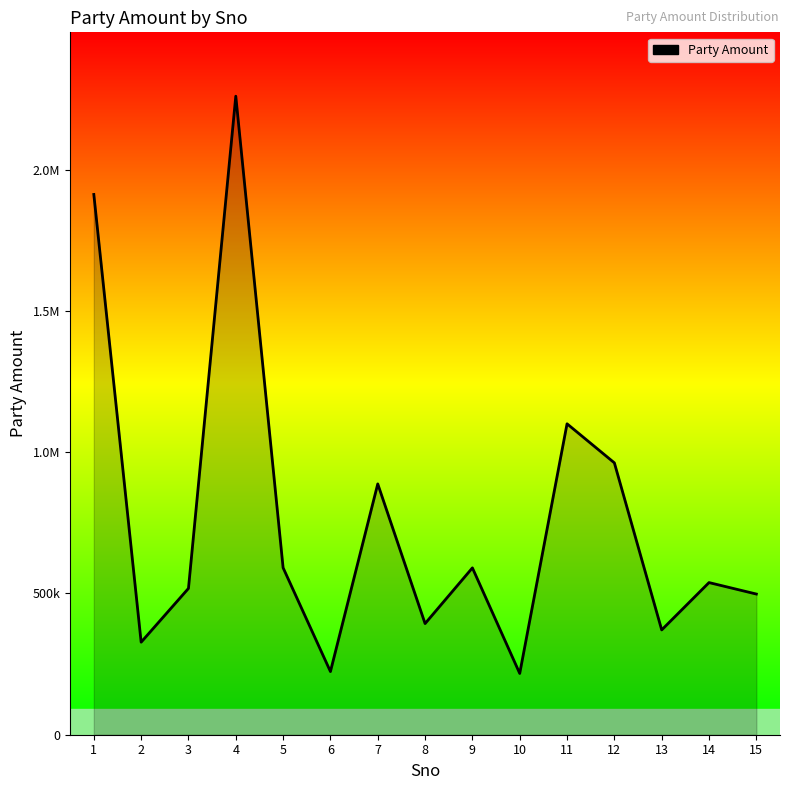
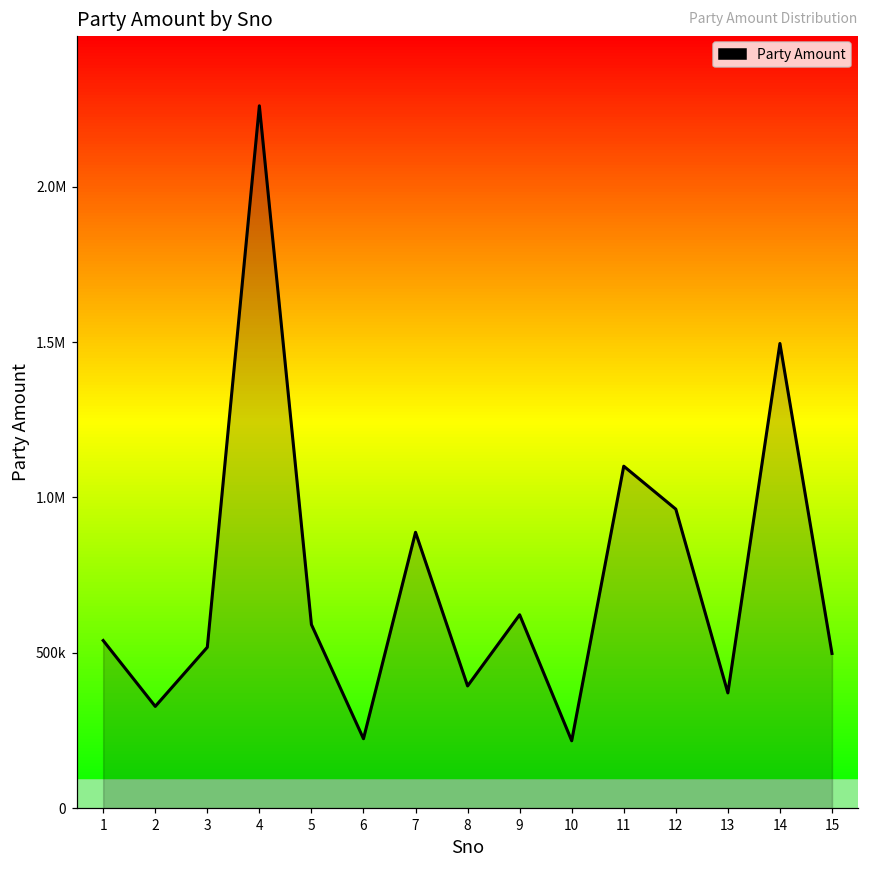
  {
-   "1": 1910000,
+   "1": 540000,
    "2": 330000,
    "3": 520000,
    "4": 2260000,
    "5": 590000,
    "6": 220000,
    "7": 890000,
    "8": 390000,
-   "9": 590000,
+   "9": 620000,
    "10": 220000,
    "11": 1100000,
    "12": 960000,
    "13": 370000,
-   "14": 540000,
+   "14": 1500000,
    "15": 500000
  }
